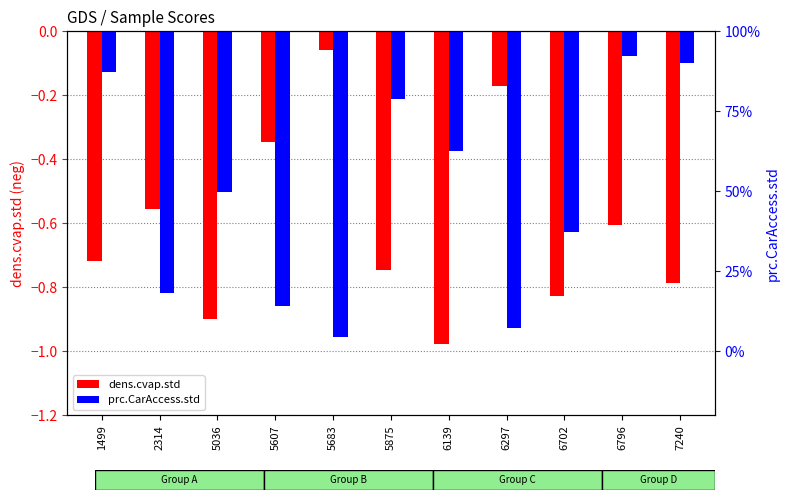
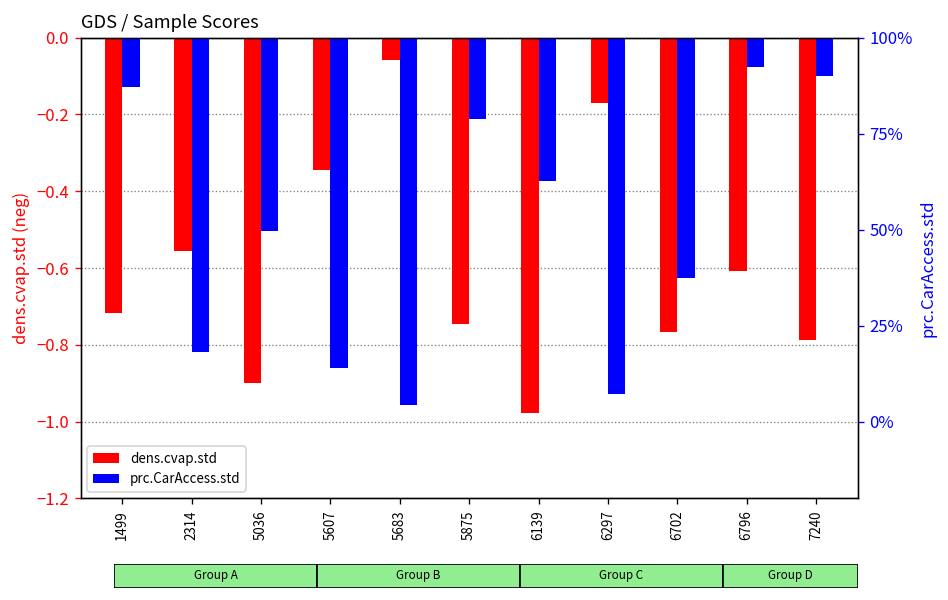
  {
    "dens.cvap.std": {
      "1499": -0.72,
      "2314": -0.56,
      "5036": -0.90,
      "5607": -0.34,
      "5683": -0.06,
      "5875": -0.75,
      "6139": -0.98,
      "6297": -0.17,
-     "6702": -0.83,
+     "6702": -0.77,
      "6796": -0.61,
      "7240": -0.79
    }
  }
